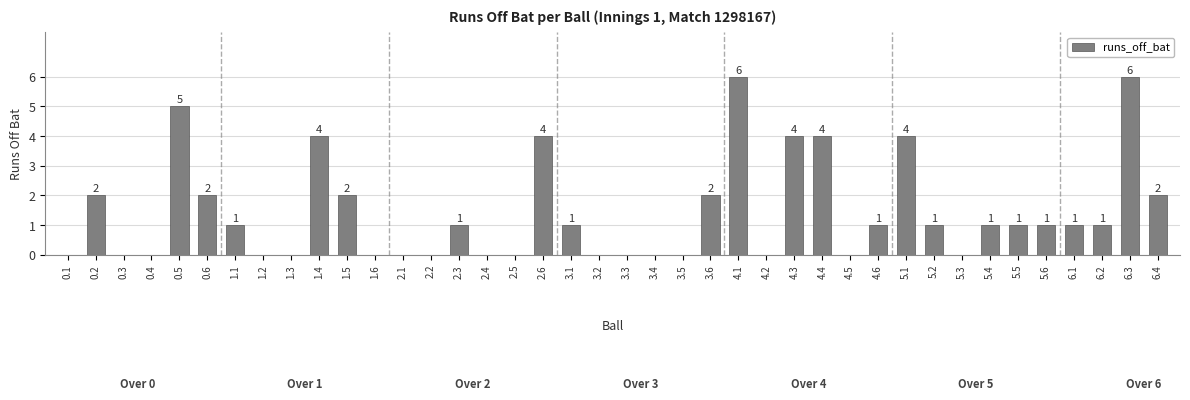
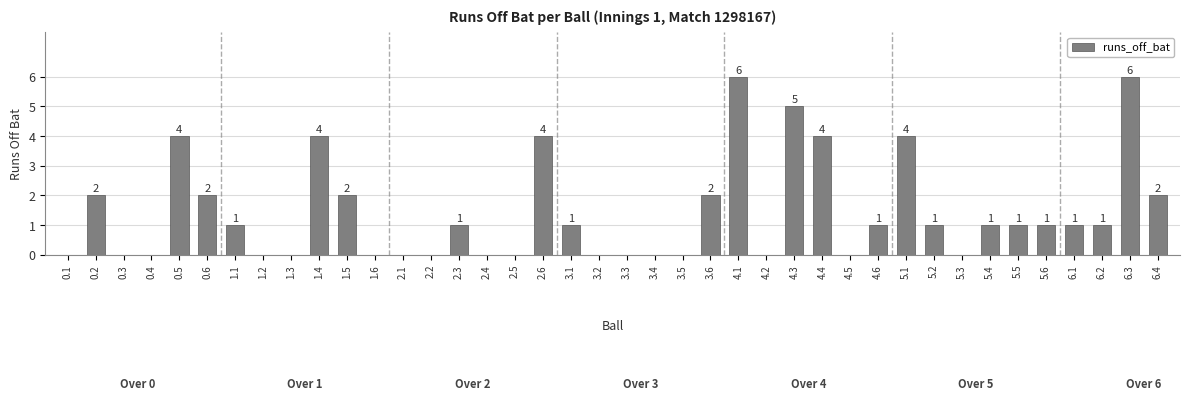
  {
    "0.2": 2,
-   "0.5": 5,
+   "0.5": 4,
    "0.6": 2,
    "1.1": 1,
    "1.4": 4,
    "1.5": 2,
    "2.3": 1,
    "2.6": 4,
    "3.1": 1,
    "3.6": 2,
    "4.1": 6,
-   "4.3": 4,
+   "4.3": 5,
    "4.4": 4,
    "4.6": 1,
    "5.1": 4,
    "5.2": 1,
    "5.4": 1,
    "5.5": 1,
    "5.6": 1,
    "6.1": 1,
    "6.2": 1,
    "6.3": 6,
    "6.4": 2
  }
